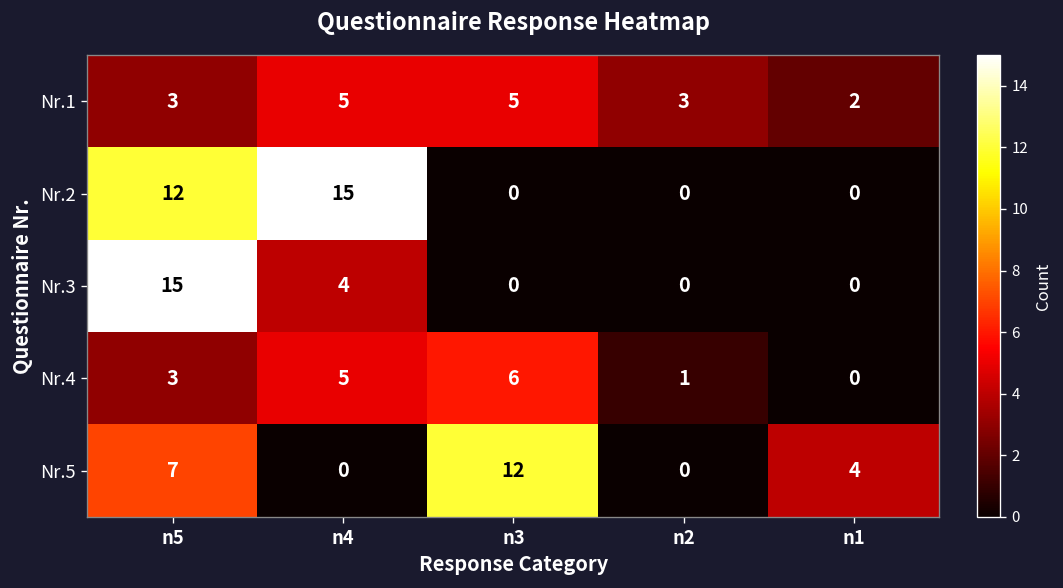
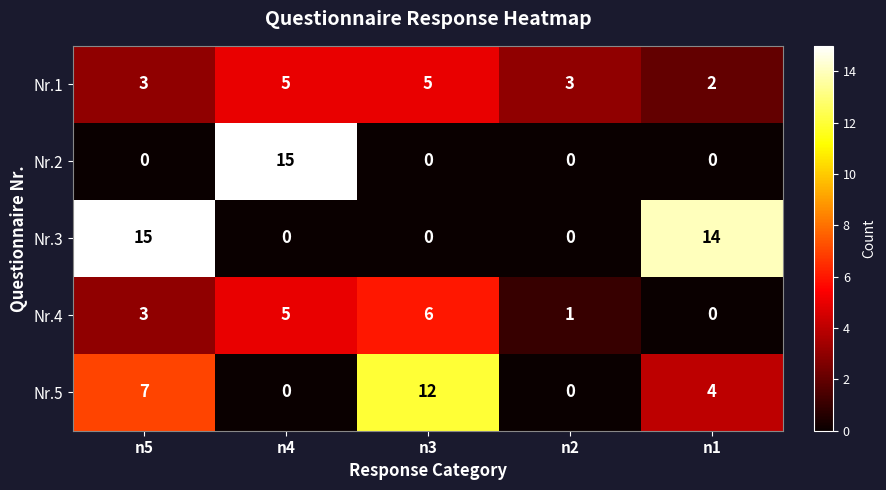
  {
    "Nr.1": {
      "n5": 3,
      "n4": 5,
      "n3": 5,
      "n2": 3,
      "n1": 2
    },
    "Nr.2": {
-     "n5": 12,
+     "n5": 0,
      "n4": 15,
      "n3": 0,
      "n2": 0,
      "n1": 0
    },
    "Nr.3": {
      "n5": 15,
-     "n4": 4,
+     "n4": 0,
      "n3": 0,
      "n2": 0,
-     "n1": 0
+     "n1": 14
    },
    "Nr.4": {
      "n5": 3,
      "n4": 5,
      "n3": 6,
      "n2": 1,
      "n1": 0
    },
    "Nr.5": {
      "n5": 7,
      "n4": 0,
      "n3": 12,
      "n2": 0,
      "n1": 4
    }
  }
